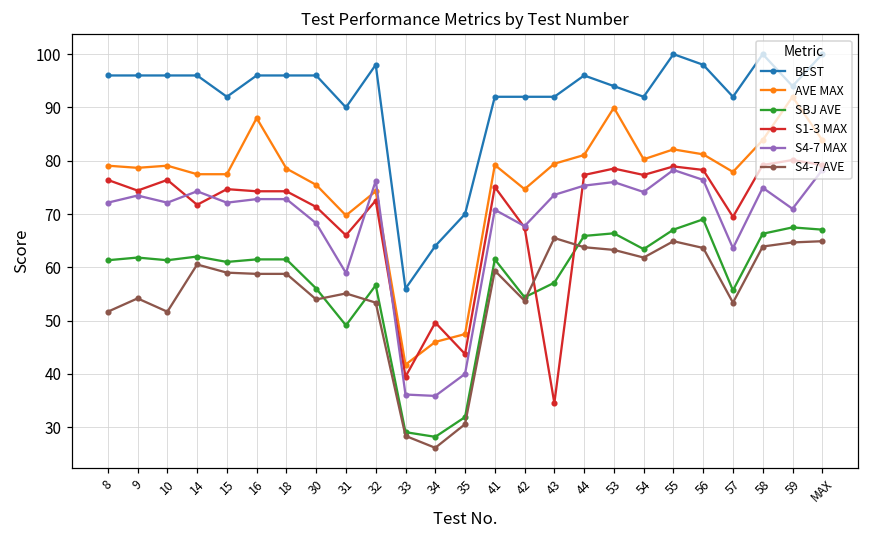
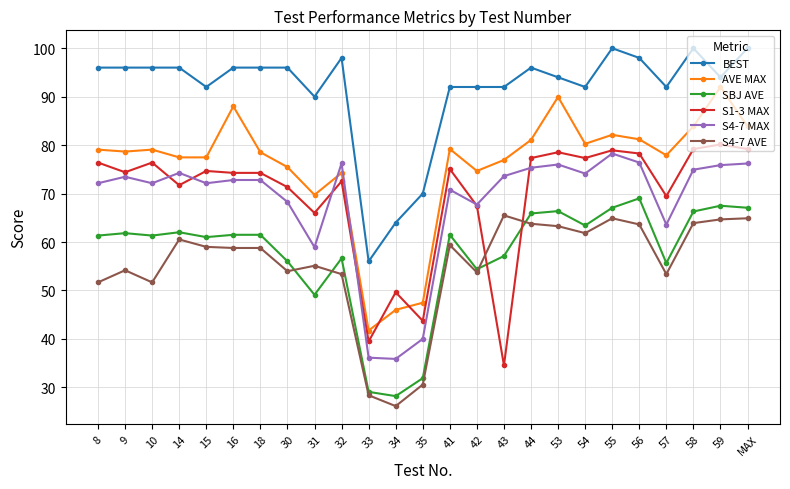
  {
    "BEST": {
      "8": 96,
      "9": 96,
      "10": 96,
      "14": 96,
      "15": 92,
      "16": 96,
      "18": 96,
      "30": 96,
      "31": 90,
      "32": 98,
      "33": 56,
      "34": 64,
      "35": 70,
      "41": 92,
      "42": 92,
      "43": 92,
      "44": 96,
      "53": 94,
      "54": 92,
      "55": 100,
      "56": 98,
      "57": 92
    },
    "AVE MAX": {
      "8": 79,
      "9": 79,
      "10": 79,
      "14": 77,
      "15": 77,
      "16": 88,
      "18": 79,
      "30": 75,
      "31": 70,
      "32": 74,
      "33": 42,
      "34": 46,
      "35": 47,
      "41": 79,
      "42": 75,
-     "43": 79,
+     "43": 77,
      "44": 81,
      "53": 90,
      "54": 80,
      "55": 82,
      "56": 81,
      "57": 78
    },
    "SBJ AVE": {
      "8": 61,
      "9": 62,
      "10": 61,
      "14": 62,
      "15": 61,
      "16": 61,
      "18": 61,
      "30": 56,
      "31": 49,
      "32": 57,
      "33": 29,
      "34": 28,
      "35": 32,
      "41": 61,
      "42": 54,
      "43": 57,
      "44": 66,
      "53": 66,
      "54": 63,
      "55": 67,
      "56": 69,
      "57": 56,
      "58": 66,
      "59": 67,
      "MAX": 67
    },
    "S1-3 MAX": {
      "8": 76,
      "9": 74,
      "10": 76,
      "14": 72,
      "15": 75,
      "16": 74,
      "18": 74,
      "30": 71,
      "31": 66,
      "32": 73,
      "33": 39,
      "34": 50,
      "35": 44,
      "41": 75,
      "43": 35,
      "44": 77,
      "53": 79,
      "54": 77,
      "55": 79,
      "56": 78,
      "57": 69
    },
    "S4-7 MAX": {
      "8": 72,
      "9": 73,
      "10": 72,
      "14": 74,
      "15": 72,
      "16": 73,
      "18": 73,
      "30": 68,
      "31": 59,
      "32": 76,
      "33": 36,
      "34": 36,
      "35": 40,
      "41": 71,
      "43": 74,
      "44": 75,
      "53": 76,
      "54": 74,
      "55": 78,
      "56": 76,
      "57": 64,
      "58": 75,
-     "59": 71,
-     "MAX": 78
+     "59": 76,
+     "MAX": 76
    },
    "S4-7 AVE": {
      "8": 52,
      "9": 54,
      "10": 52,
      "14": 61,
      "15": 59,
      "16": 59,
      "18": 59,
      "30": 54,
      "31": 55,
      "32": 53,
      "33": 28,
      "34": 26,
      "35": 31,
      "41": 59,
      "42": 54,
      "43": 66,
      "44": 64,
      "53": 63,
      "54": 62,
      "55": 65,
      "56": 64,
      "57": 53,
      "58": 64,
      "59": 65,
      "MAX": 65
    }
  }
